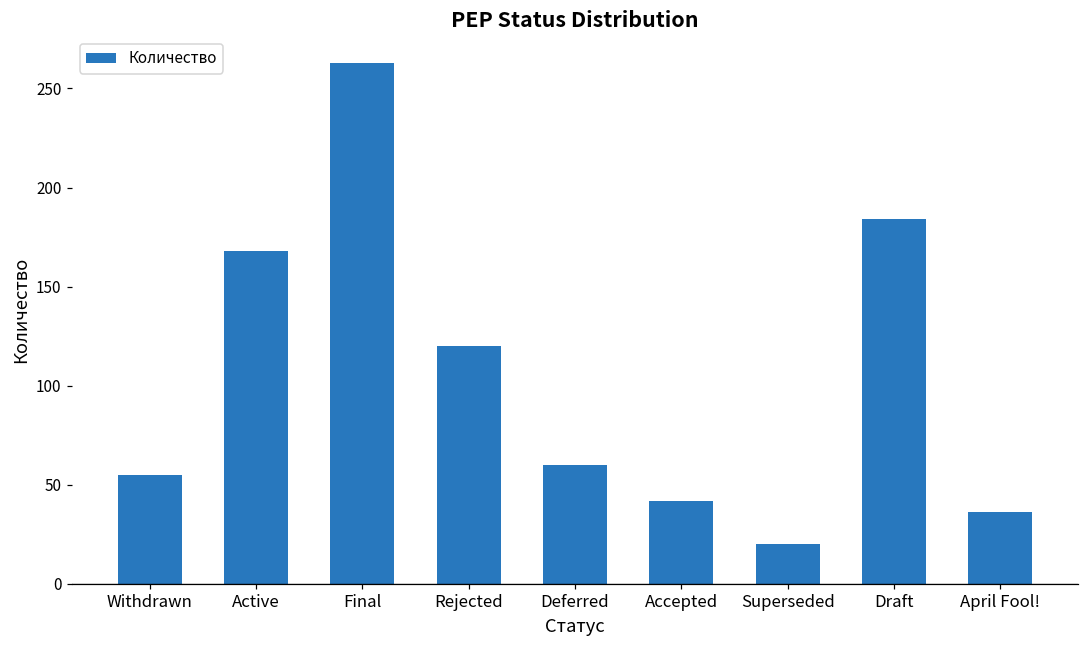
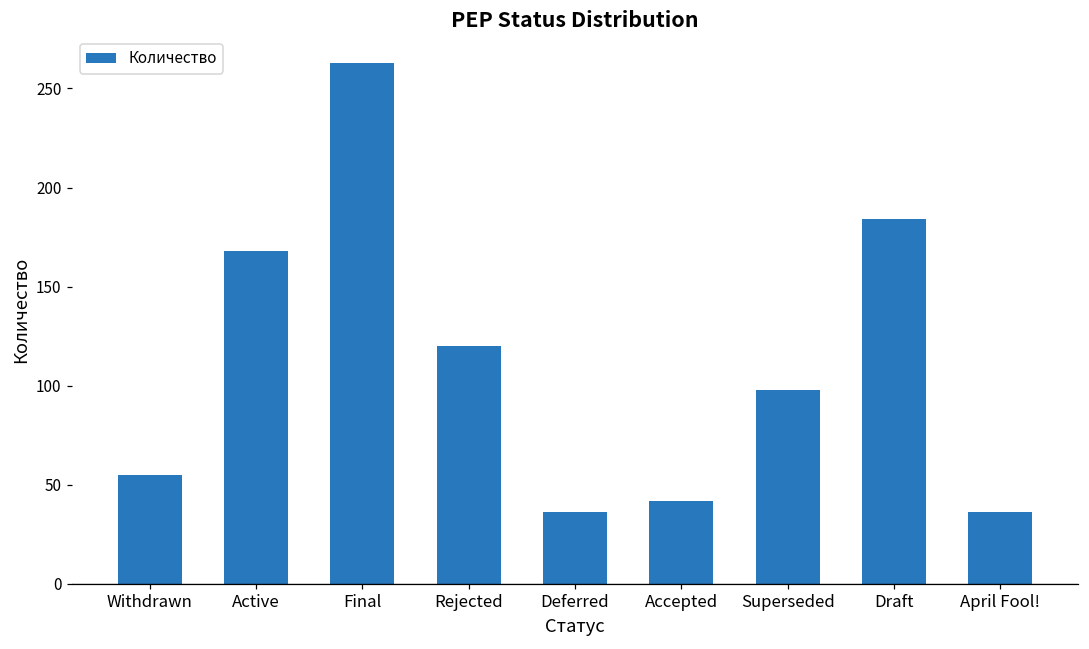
  {
    "Withdrawn": 55,
    "Active": 168,
    "Final": 263,
    "Rejected": 120,
-   "Deferred": 60,
+   "Deferred": 36,
    "Accepted": 42,
-   "Superseded": 20,
+   "Superseded": 98,
    "Draft": 184,
    "April Fool!": 36
  }
